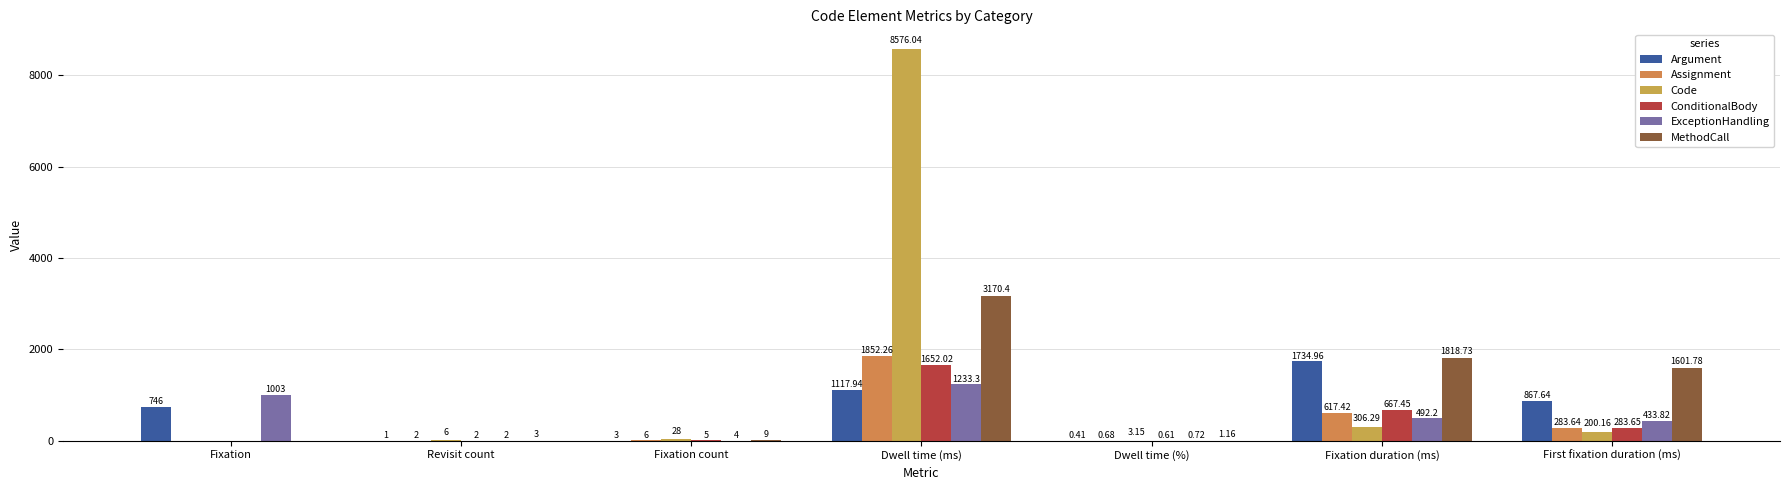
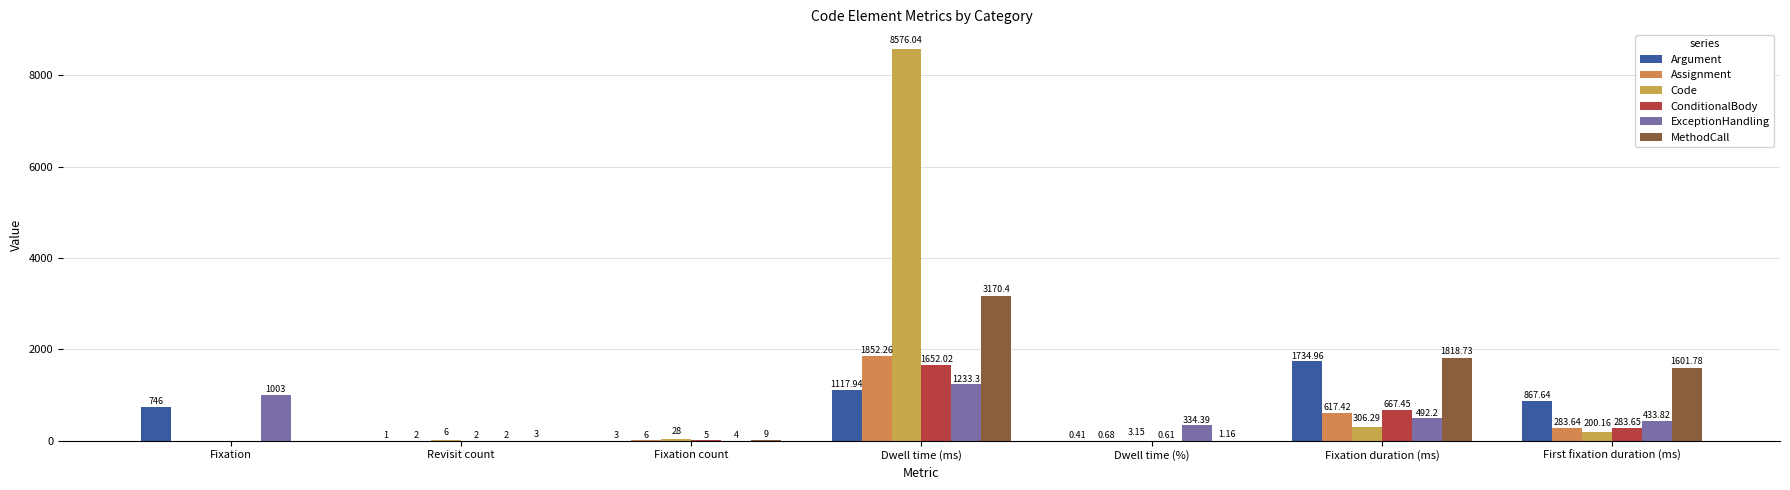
  {
    "Argument": {
      "Fixation": 746,
      "Revisit count": 1,
      "Fixation count": 3,
      "Dwell time (ms)": 1117.94,
      "Dwell time (%)": 0.41,
      "Fixation duration (ms)": 1734.96,
      "First fixation duration (ms)": 867.64
    },
    "ExceptionHandling": {
      "Fixation": 1003,
      "Revisit count": 2,
      "Fixation count": 4,
      "Dwell time (ms)": 1233.3,
-     "Dwell time (%)": 0.72,
+     "Dwell time (%)": 334.39,
      "Fixation duration (ms)": 492.2,
      "First fixation duration (ms)": 433.82
    }
  }
